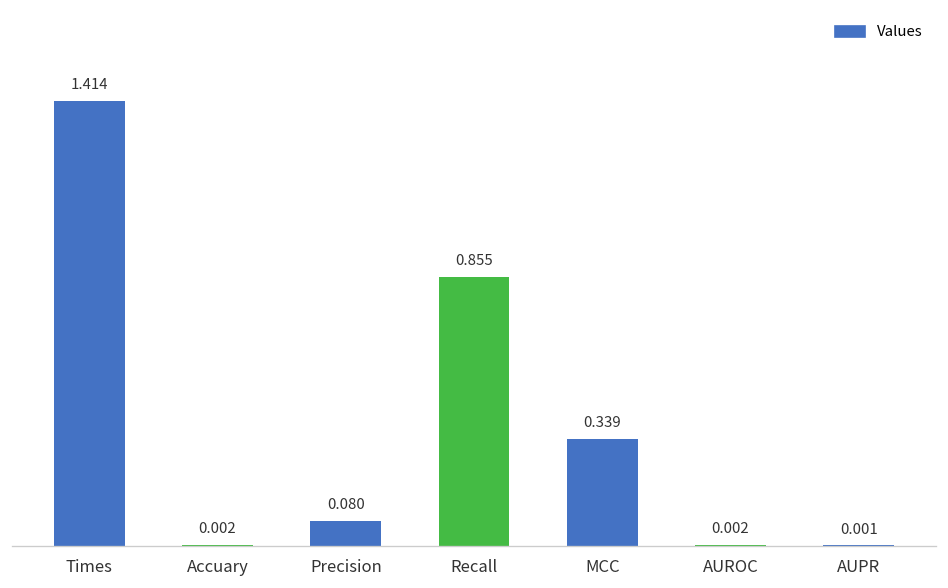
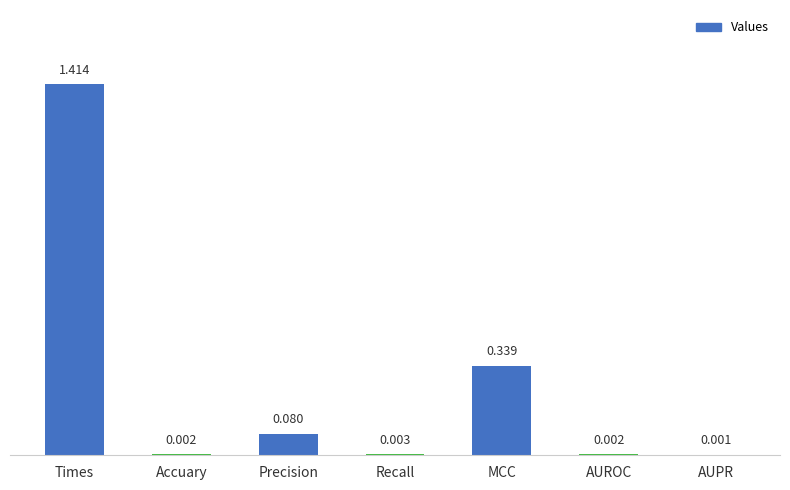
  {
    "Times": 1.414,
    "Accuary": 0.002,
    "Precision": 0.080,
-   "Recall": 0.855,
+   "Recall": 0.003,
    "MCC": 0.339,
    "AUROC": 0.002,
    "AUPR": 0.001
  }
